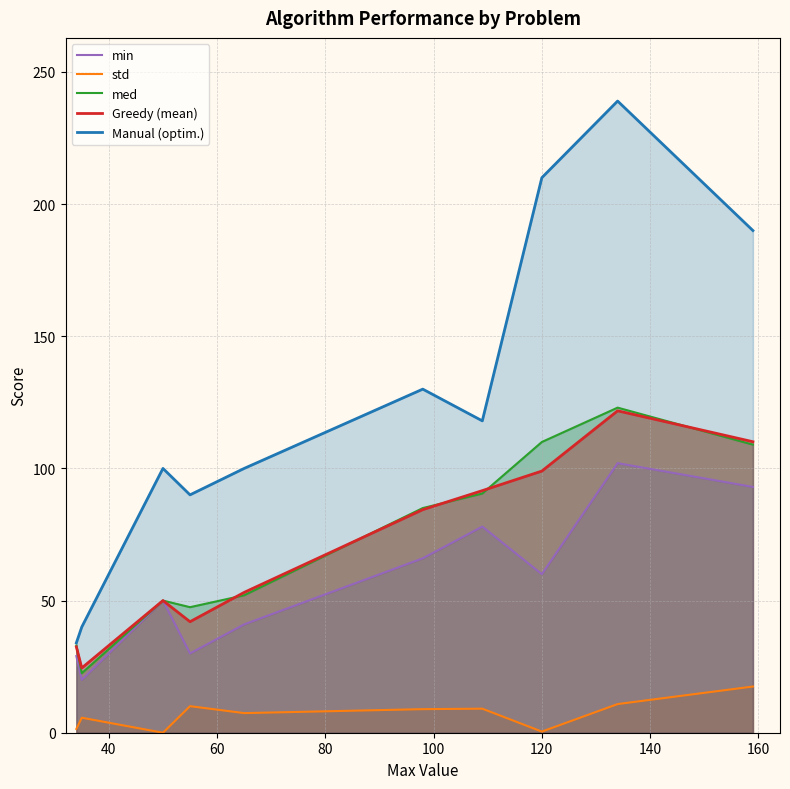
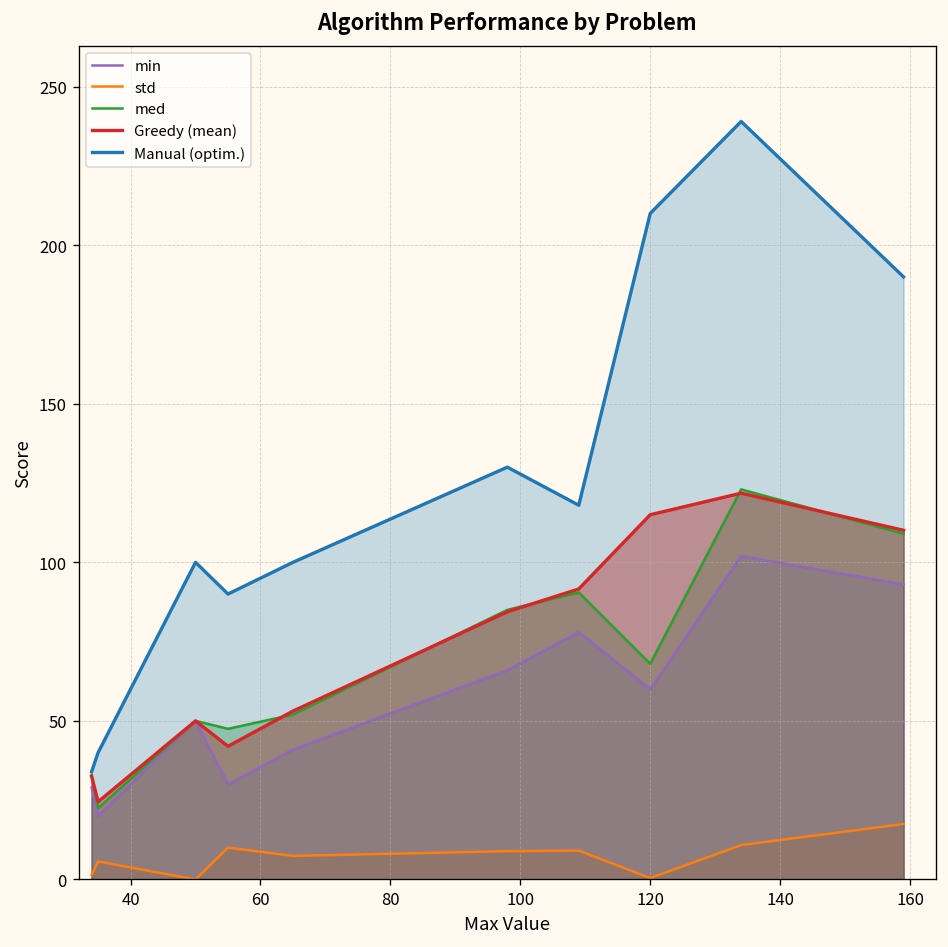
  {
    "min": {
      "120": 60
    },
    "std": {
      "120": 0
    },
    "med": {
-     "120": 110
+     "120": 68
    },
    "Greedy (mean)": {
-     "120": 99
+     "120": 115
    },
    "Manual (optim.)": {
      "120": 210
    }
  }
